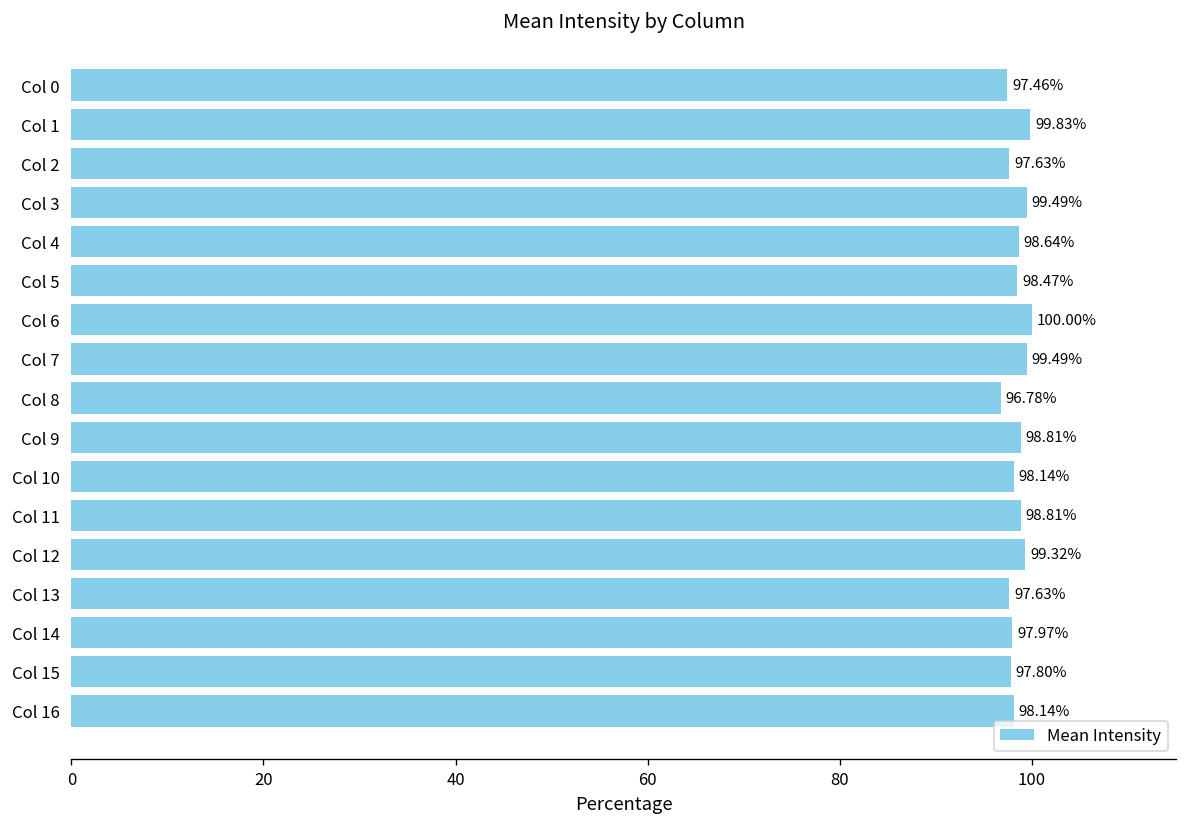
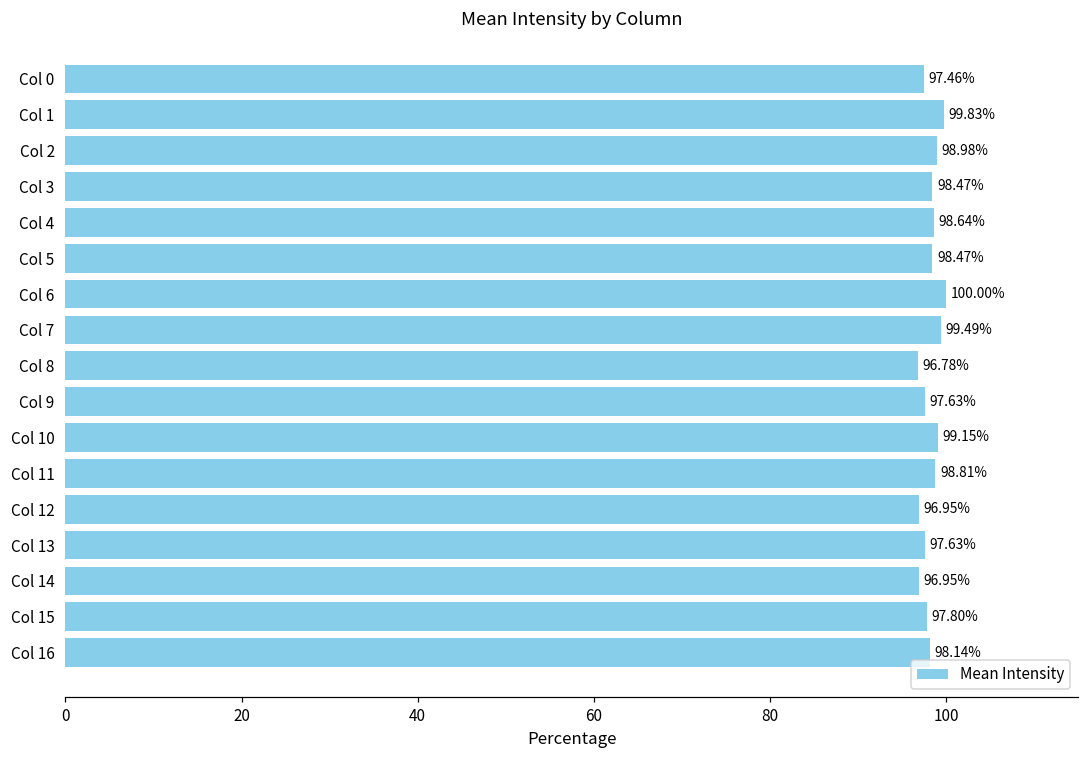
  {
    "Col 0": "97.46%",
    "Col 1": "99.83%",
-   "Col 2": "97.63%",
-   "Col 3": "99.49%",
+   "Col 2": "98.98%",
+   "Col 3": "98.47%",
    "Col 4": "98.64%",
    "Col 5": "98.47%",
    "Col 6": "100.00%",
    "Col 7": "99.49%",
    "Col 8": "96.78%",
-   "Col 9": "98.81%",
-   "Col 10": "98.14%",
+   "Col 9": "97.63%",
+   "Col 10": "99.15%",
    "Col 11": "98.81%",
-   "Col 12": "99.32%",
+   "Col 12": "96.95%",
    "Col 13": "97.63%",
-   "Col 14": "97.97%",
+   "Col 14": "96.95%",
    "Col 15": "97.80%",
    "Col 16": "98.14%"
  }
